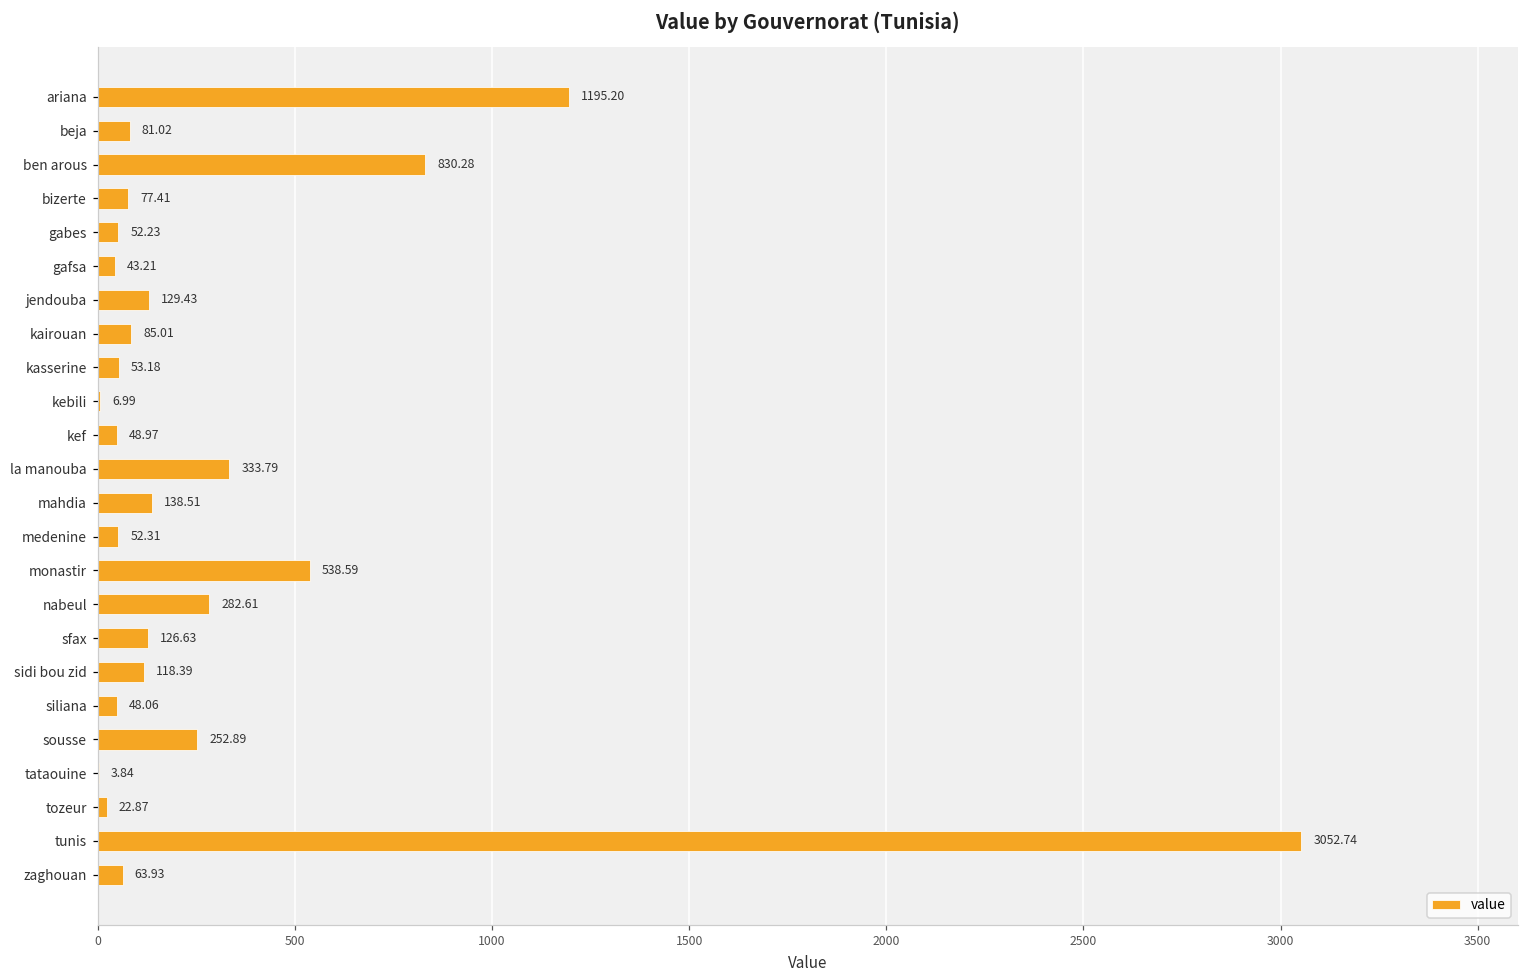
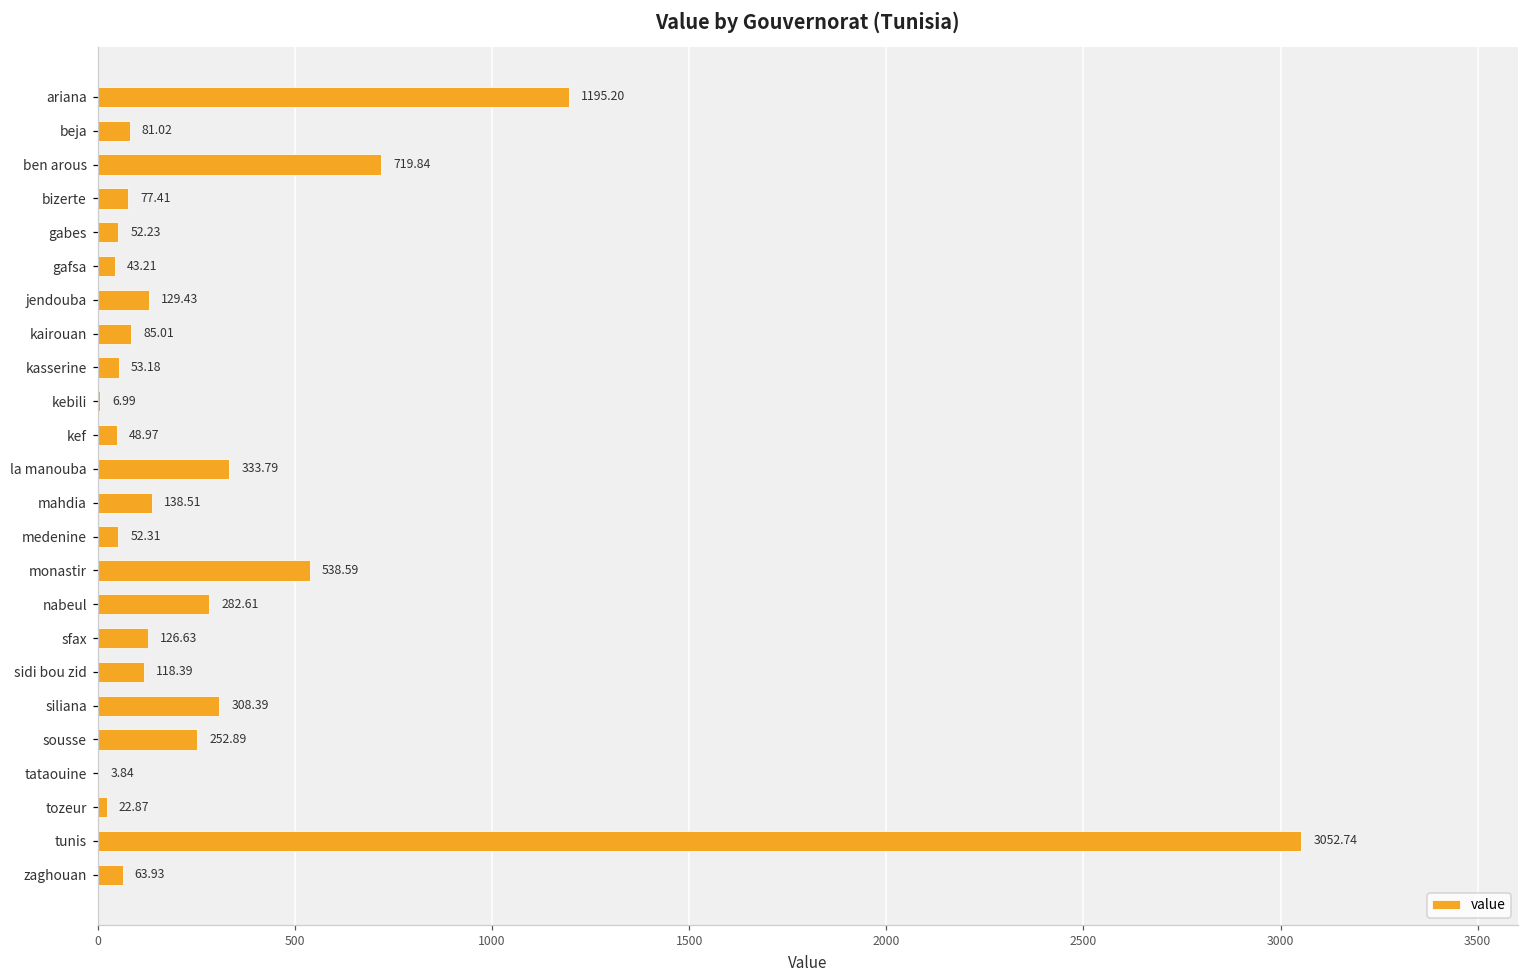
  {
    "ariana": 1195.20,
    "beja": 81.02,
-   "ben arous": 830.28,
+   "ben arous": 719.84,
    "bizerte": 77.41,
    "gabes": 52.23,
    "gafsa": 43.21,
    "jendouba": 129.43,
    "kairouan": 85.01,
    "kasserine": 53.18,
    "kebili": 6.99,
    "kef": 48.97,
    "la manouba": 333.79,
    "mahdia": 138.51,
    "medenine": 52.31,
    "monastir": 538.59,
    "nabeul": 282.61,
    "sfax": 126.63,
    "sidi bou zid": 118.39,
-   "siliana": 48.06,
+   "siliana": 308.39,
    "sousse": 252.89,
    "tataouine": 3.84,
    "tozeur": 22.87,
    "tunis": 3052.74,
    "zaghouan": 63.93
  }
